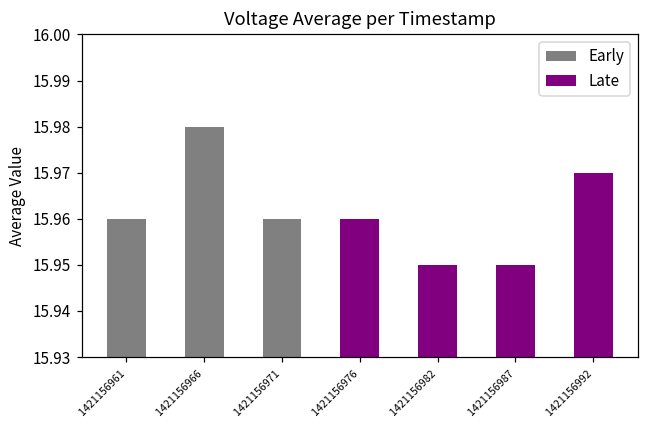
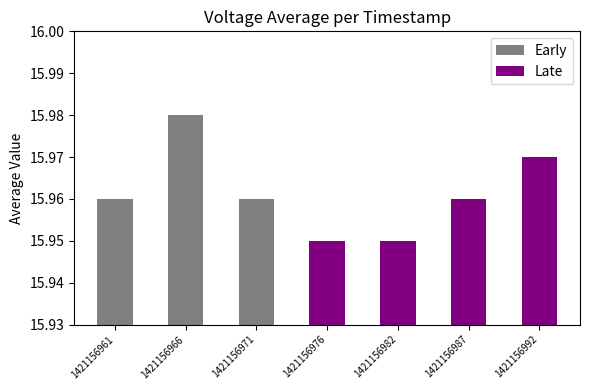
  {
    "1421156961": 15.96,
    "1421156966": 15.98,
    "1421156971": 15.96,
-   "1421156976": 15.96,
+   "1421156976": 15.95,
    "1421156982": 15.95,
-   "1421156987": 15.95,
+   "1421156987": 15.96,
    "1421156992": 15.97
  }
